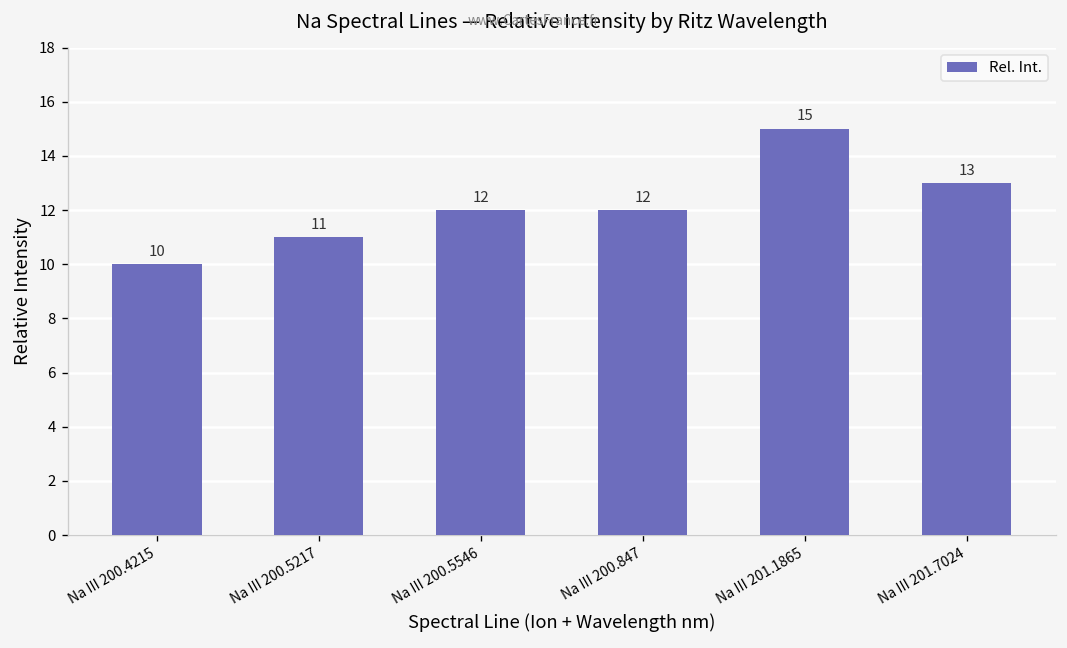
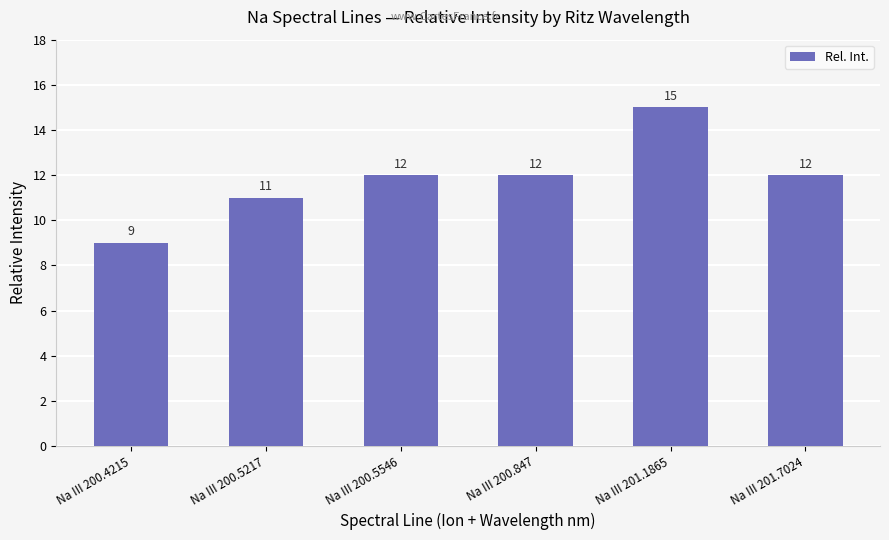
  {
-   "Na III 200.4215": 10,
+   "Na III 200.4215": 9,
    "Na III 200.5217": 11,
    "Na III 200.5546": 12,
    "Na III 200.847": 12,
    "Na III 201.1865": 15,
-   "Na III 201.7024": 13
+   "Na III 201.7024": 12
  }
